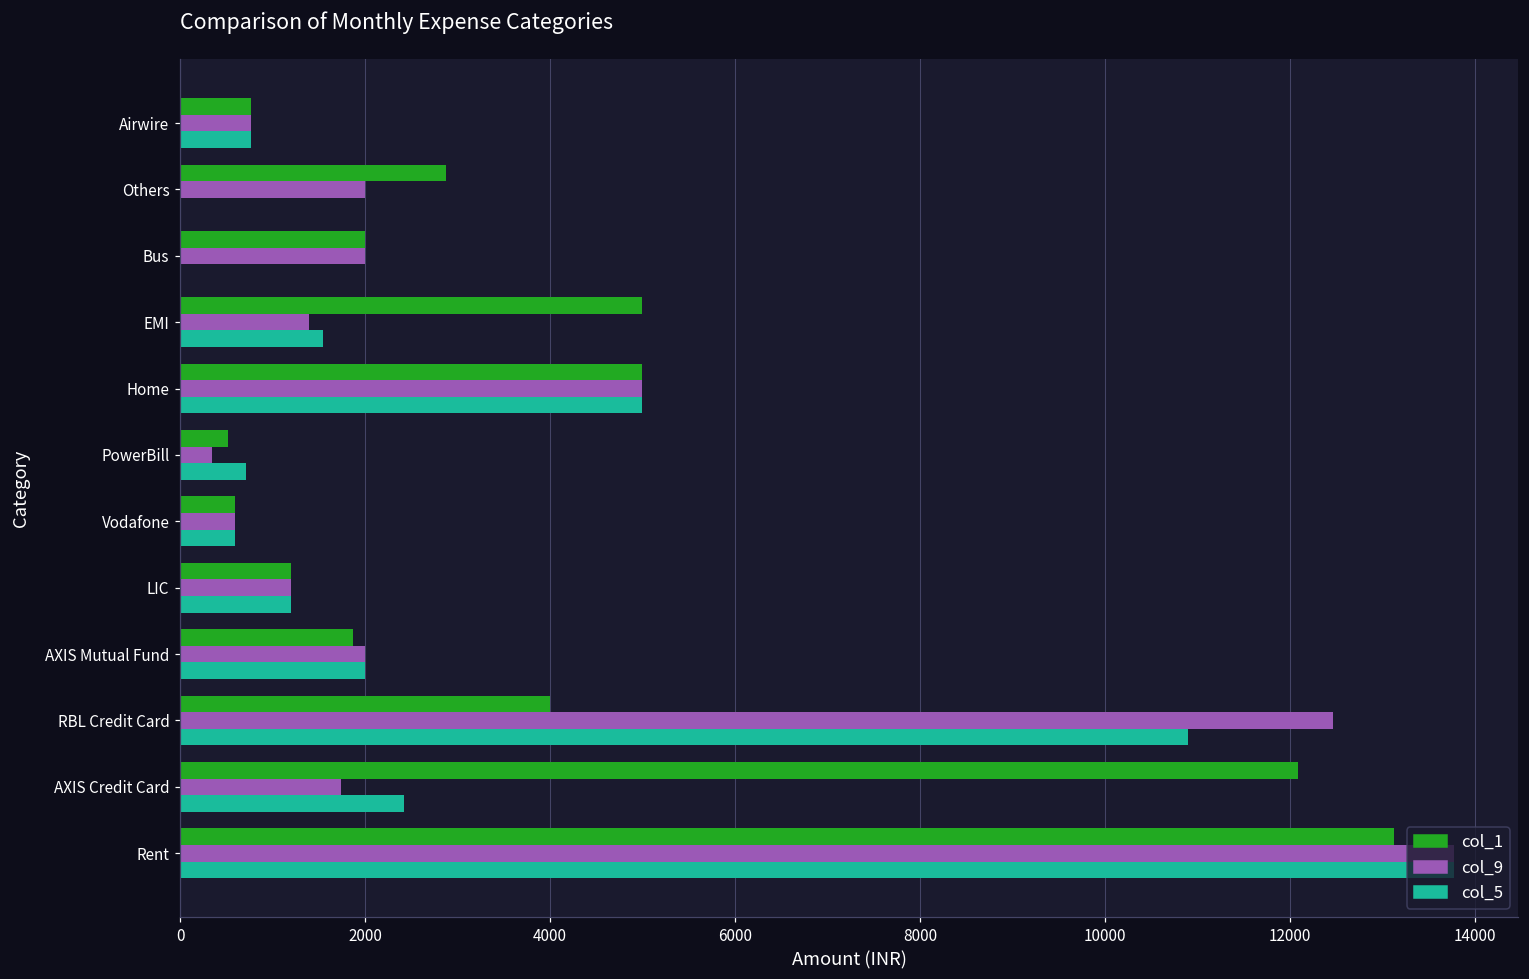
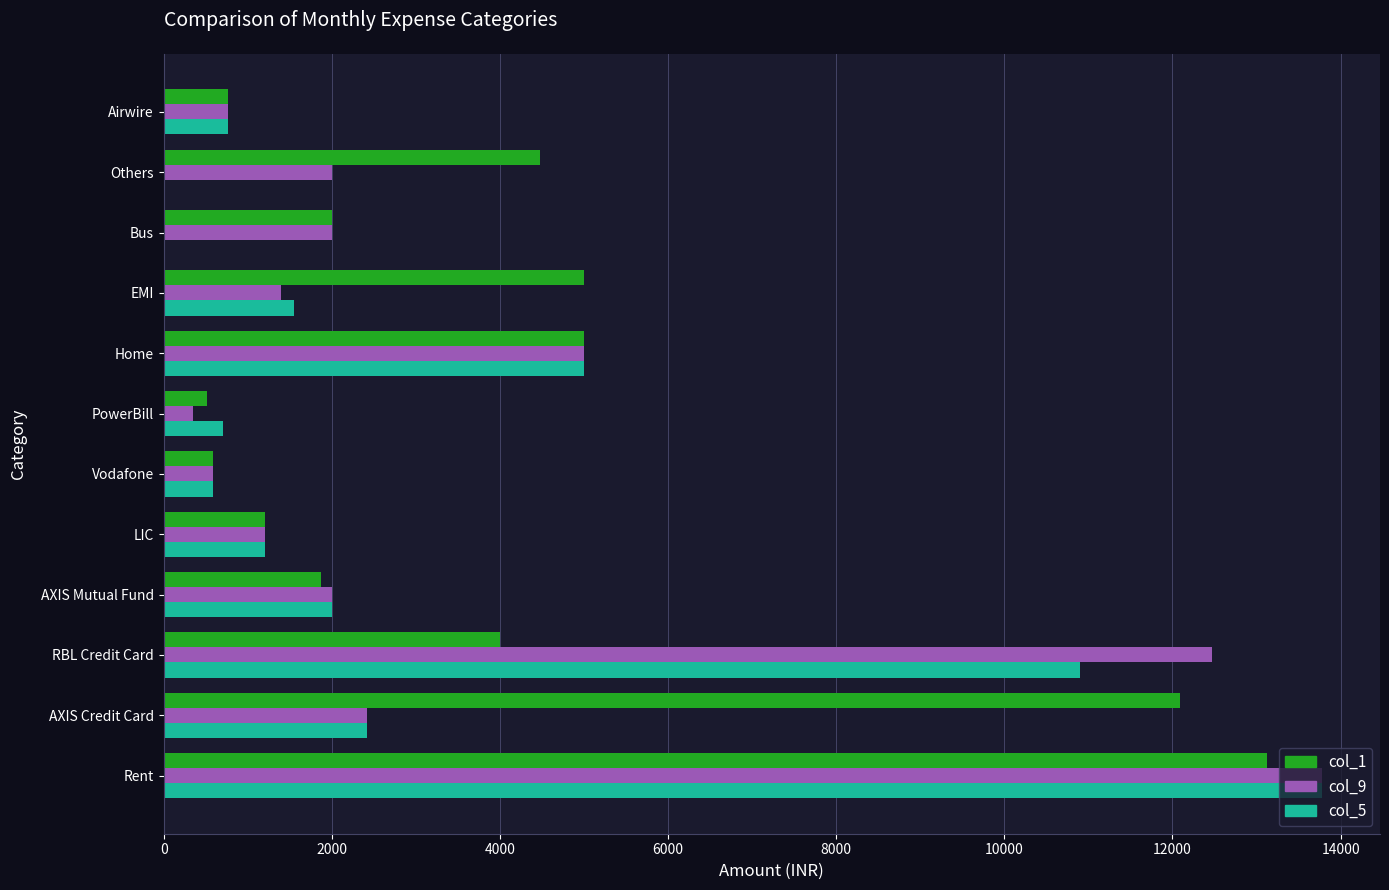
  {
    "col_1": {
      "Airwire": 800,
-     "Others": 2900,
+     "Others": 4500,
      "Bus": 2000,
      "EMI": 5000,
      "Home": 5000,
      "PowerBill": 500,
      "Vodafone": 600,
      "LIC": 1200,
      "AXIS Mutual Fund": 1900,
      "RBL Credit Card": 4000,
      "AXIS Credit Card": 12100,
      "Rent": 13100
    },
    "col_9": {
      "Airwire": 800,
      "Others": 2000,
      "Bus": 2000,
      "EMI": 1400,
      "Home": 5000,
      "PowerBill": 400,
      "Vodafone": 600,
      "LIC": 1200,
      "AXIS Mutual Fund": 2000,
      "RBL Credit Card": 12500,
-     "AXIS Credit Card": 1700
+     "AXIS Credit Card": 2400
    },
    "col_5": {
      "Airwire": 800,
      "Others": 0,
      "Bus": 0,
      "EMI": 1600,
      "Home": 5000,
      "PowerBill": 700,
      "Vodafone": 600,
      "LIC": 1200,
      "AXIS Mutual Fund": 2000,
      "RBL Credit Card": 10900,
      "AXIS Credit Card": 2400
    }
  }
